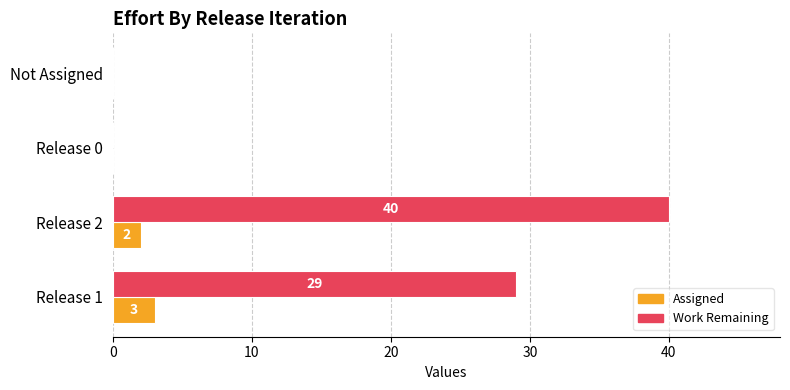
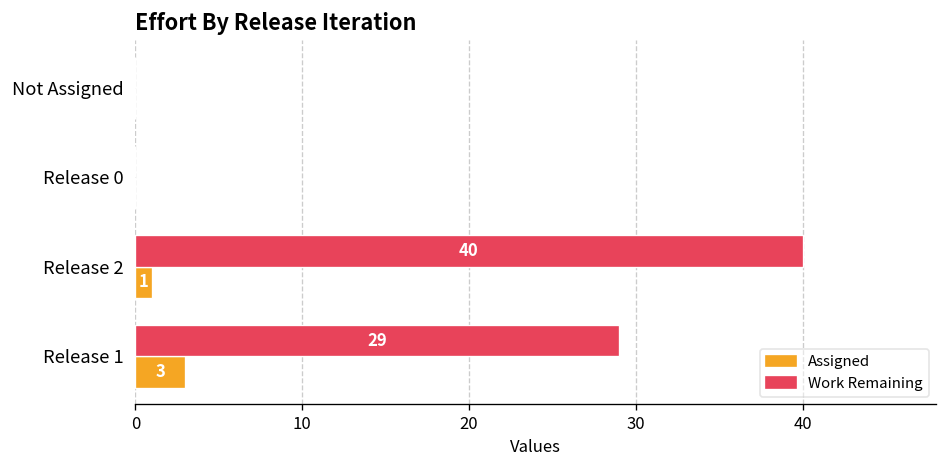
  {
    "Assigned": {
-     "Release 2": 2,
+     "Release 2": 1,
      "Release 1": 3
    },
    "Work Remaining": {
      "Release 2": 40,
      "Release 1": 29
    }
  }
